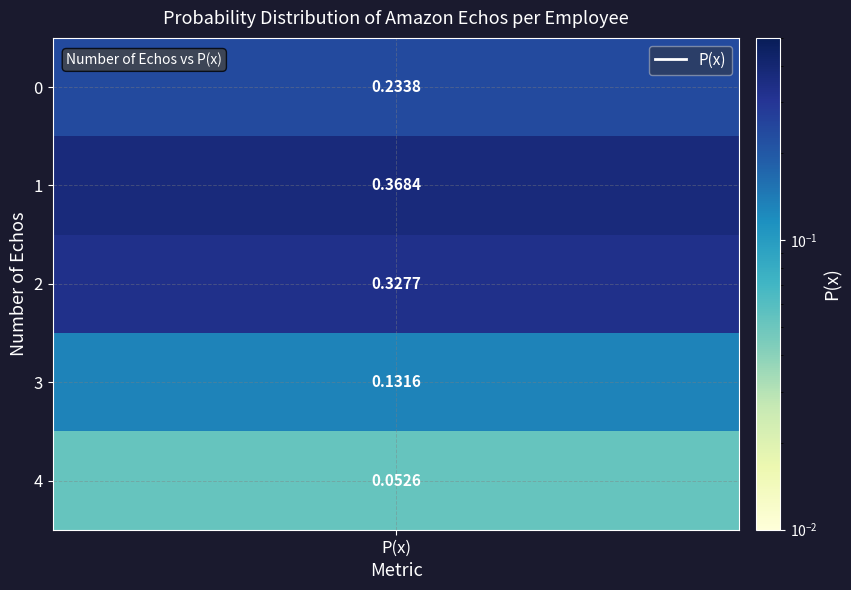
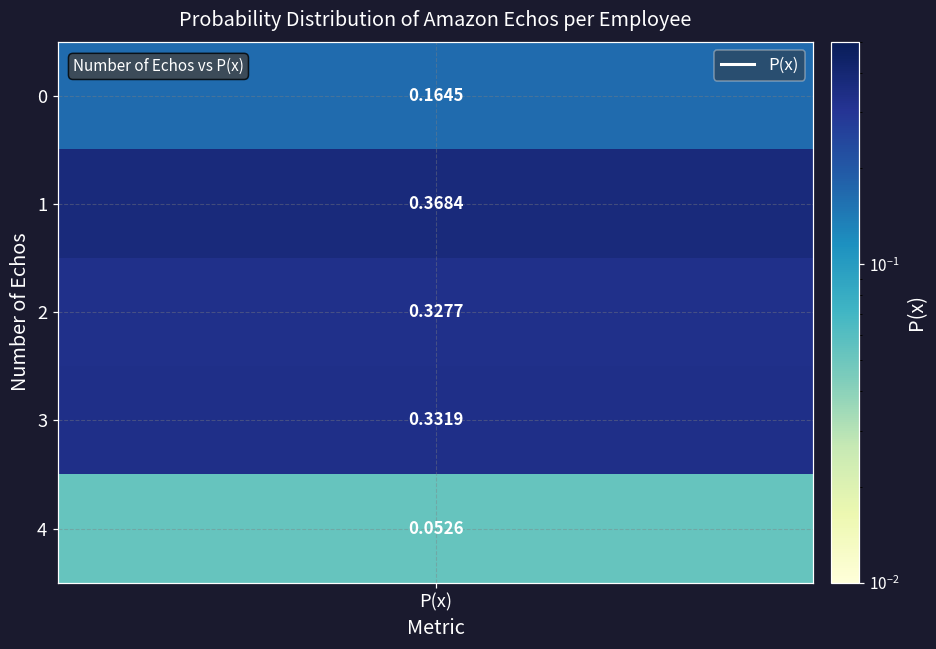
  {
    "0": {
-     "P(x)": 0.2338
+     "P(x)": 0.1645
    },
    "1": {
      "P(x)": 0.3684
    },
    "2": {
      "P(x)": 0.3277
    },
    "3": {
-     "P(x)": 0.1316
+     "P(x)": 0.3319
    },
    "4": {
      "P(x)": 0.0526
    }
  }
